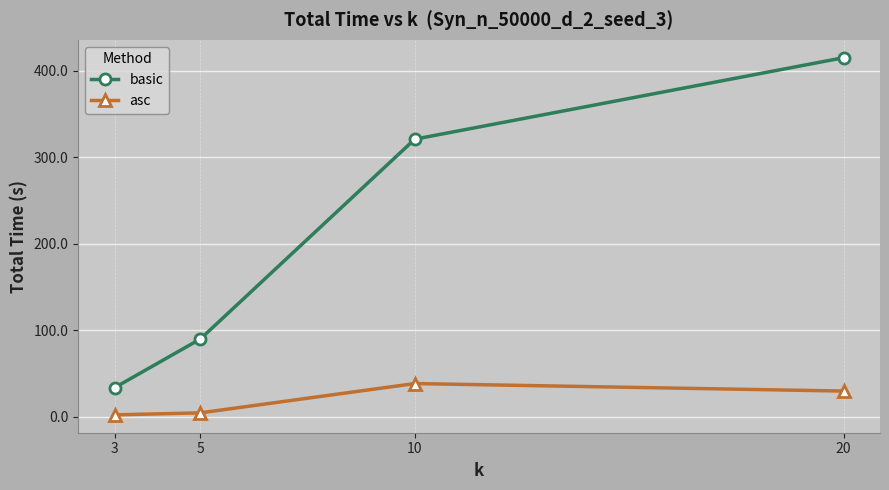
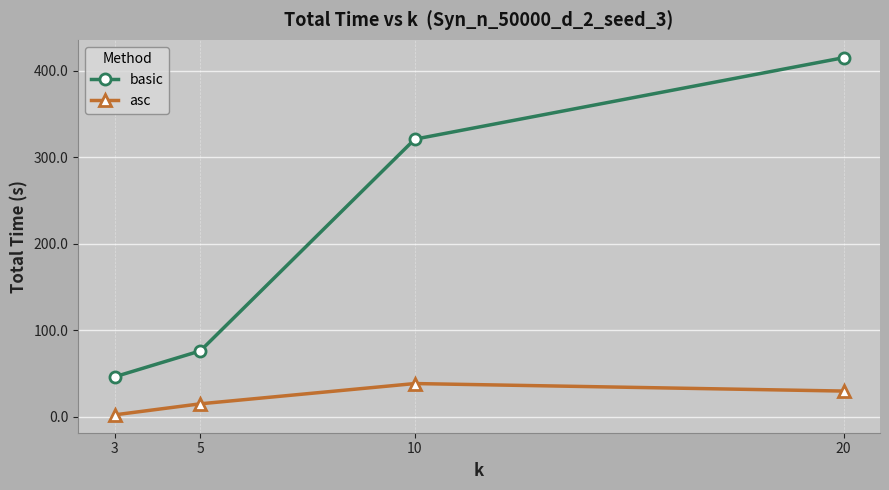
  {
    "basic": {
-     "3": 30,
-     "5": 90,
+     "3": 50,
+     "5": 80,
      "10": 320,
      "20": 410
    },
    "asc": {
      "3": 0,
-     "5": 0,
+     "5": 20,
      "10": 40,
      "20": 30
    }
  }
